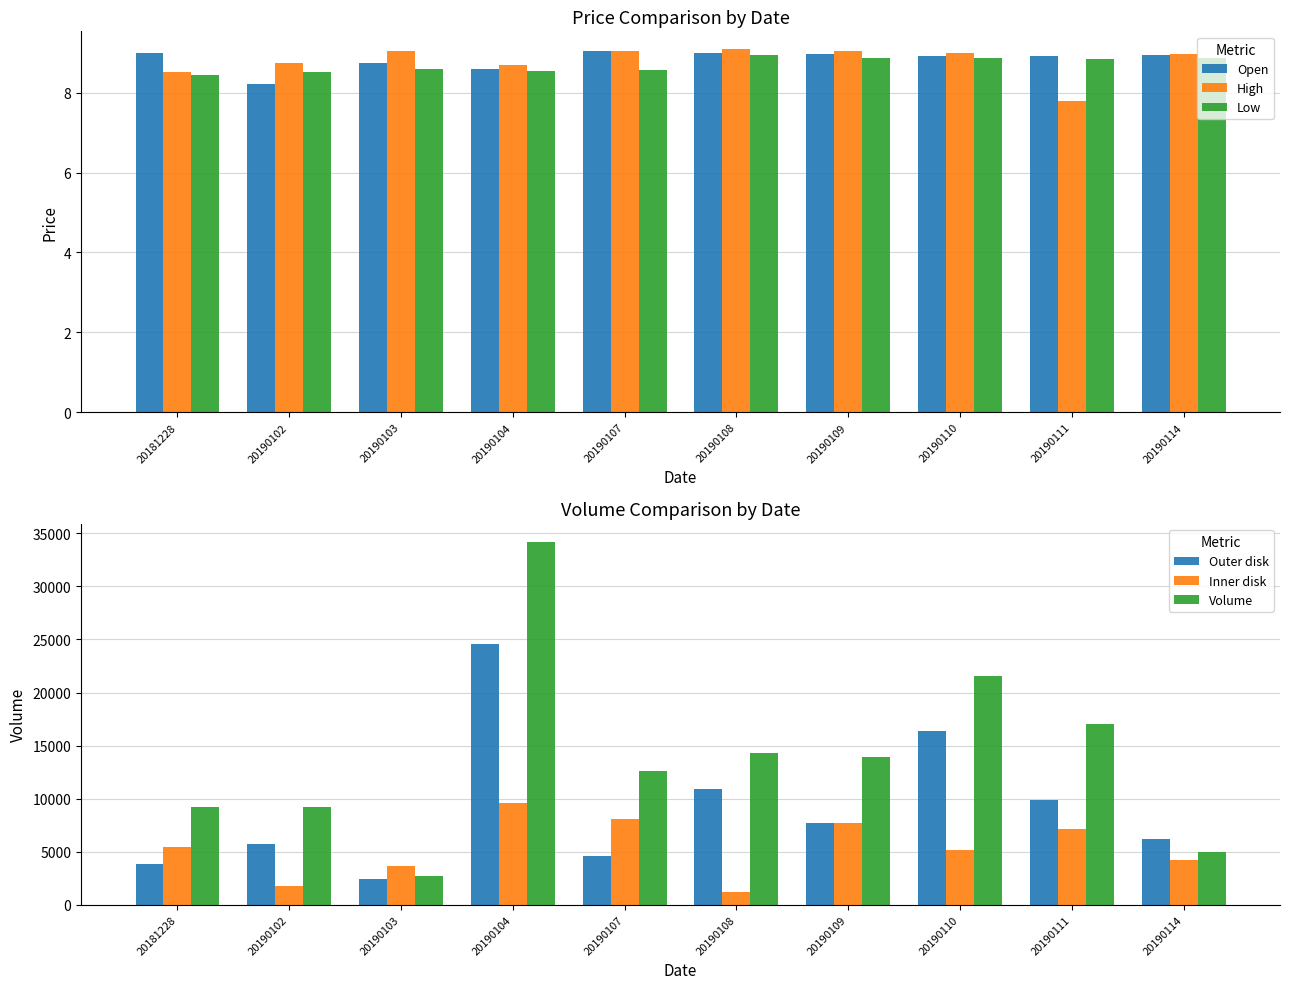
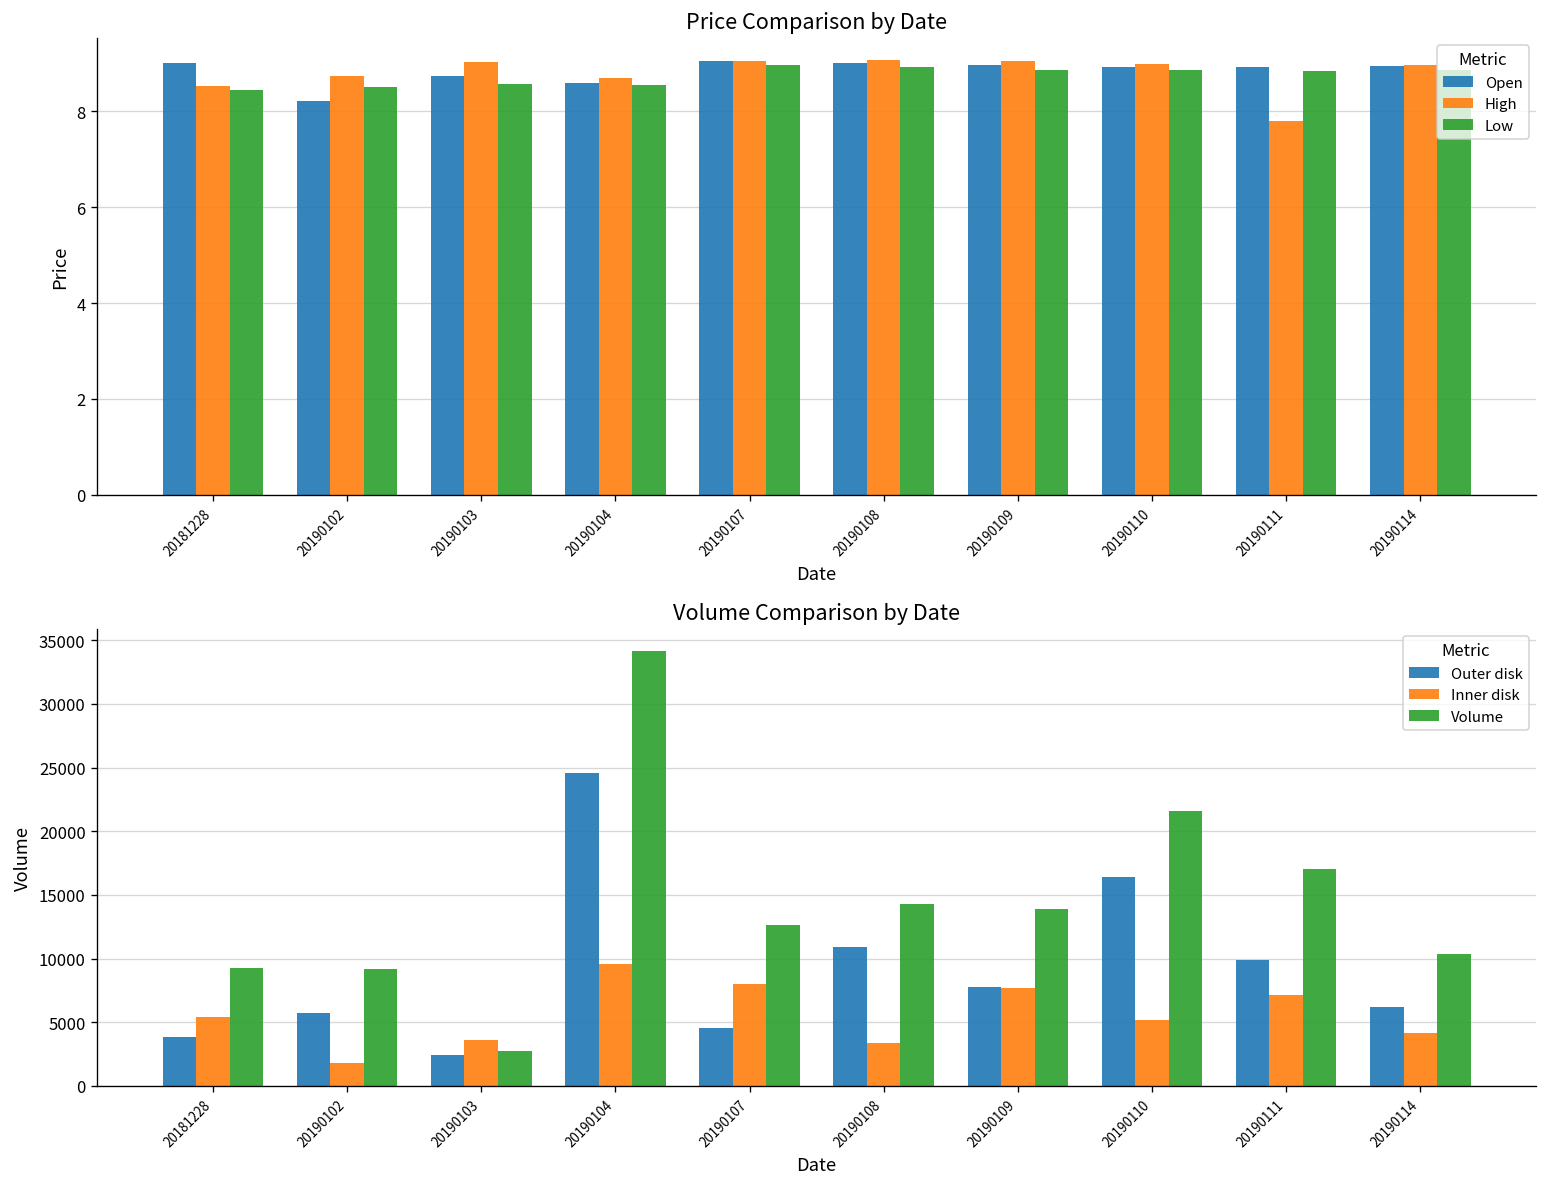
  {
    "Price Comparison by Date": {
      "Open": {
        "20181228": 9.0,
        "20190102": 8.2,
        "20190103": 8.7,
        "20190104": 8.6,
        "20190107": 9.1,
        "20190108": 9.0,
        "20190109": 9.0,
        "20190110": 8.9,
        "20190111": 8.9,
        "20190114": 9.0
      },
      "High": {
        "20181228": 8.5,
        "20190102": 8.7,
        "20190103": 9.0,
        "20190104": 8.7,
        "20190107": 9.1,
        "20190108": 9.1,
        "20190109": 9.1,
        "20190110": 9.0,
        "20190111": 7.8,
        "20190114": 9.0
      },
      "Low": {
        "20181228": 8.4,
        "20190102": 8.5,
        "20190103": 8.6,
        "20190104": 8.6,
-       "20190107": 8.6,
+       "20190107": 9.0,
        "20190108": 8.9,
        "20190109": 8.9,
        "20190110": 8.9,
        "20190111": 8.9
      }
    },
    "Volume Comparison by Date": {
      "Outer disk": {
        "20181228": 3800,
        "20190102": 5800,
        "20190103": 2400,
        "20190104": 24600,
        "20190107": 4600,
        "20190108": 10900,
        "20190109": 7700,
        "20190110": 16400,
        "20190111": 9900,
        "20190114": 6200
      },
      "Inner disk": {
        "20181228": 5400,
        "20190102": 1800,
        "20190103": 3600,
        "20190104": 9600,
        "20190107": 8000,
-       "20190108": 1200,
+       "20190108": 3400,
        "20190109": 7700,
        "20190110": 5200,
        "20190111": 7200,
        "20190114": 4200
      },
      "Volume": {
        "20181228": 9200,
        "20190102": 9200,
        "20190103": 2700,
        "20190104": 34200,
        "20190107": 12600,
        "20190108": 14300,
        "20190109": 13900,
        "20190110": 21600,
        "20190111": 17100,
-       "20190114": 4900
+       "20190114": 10400
      }
    }
  }
